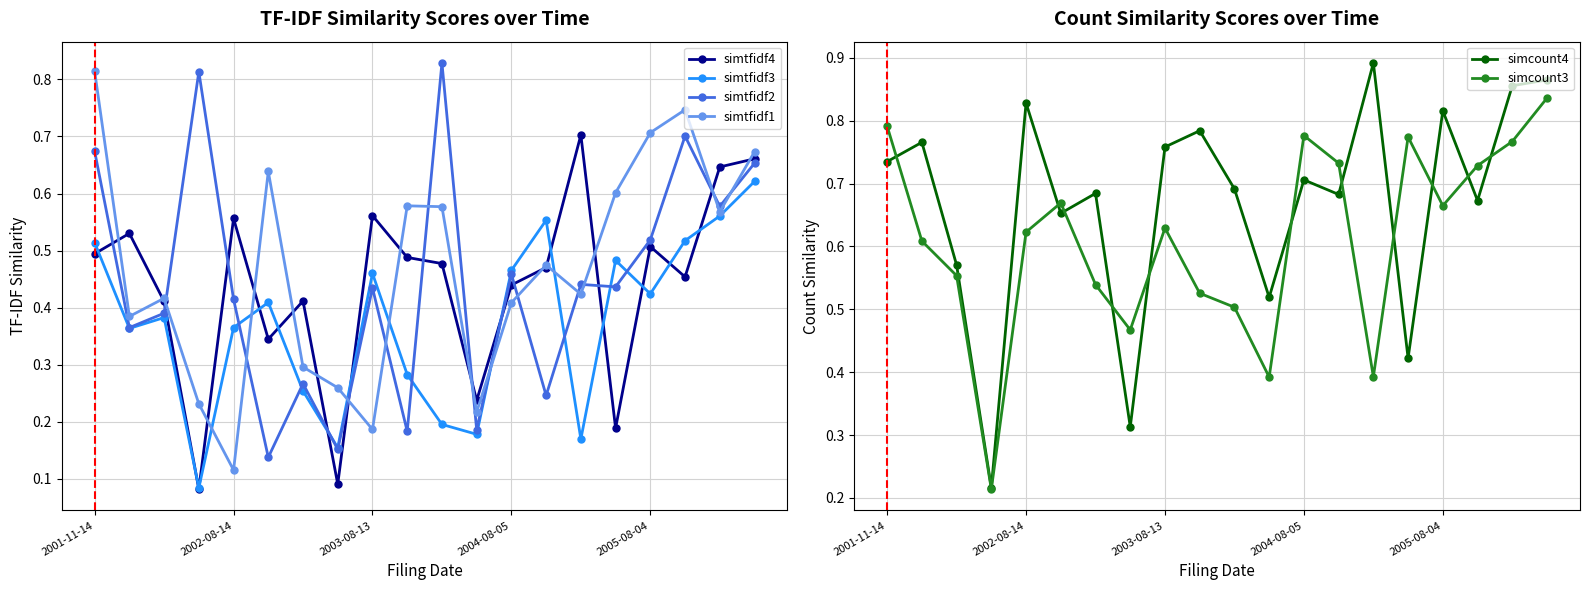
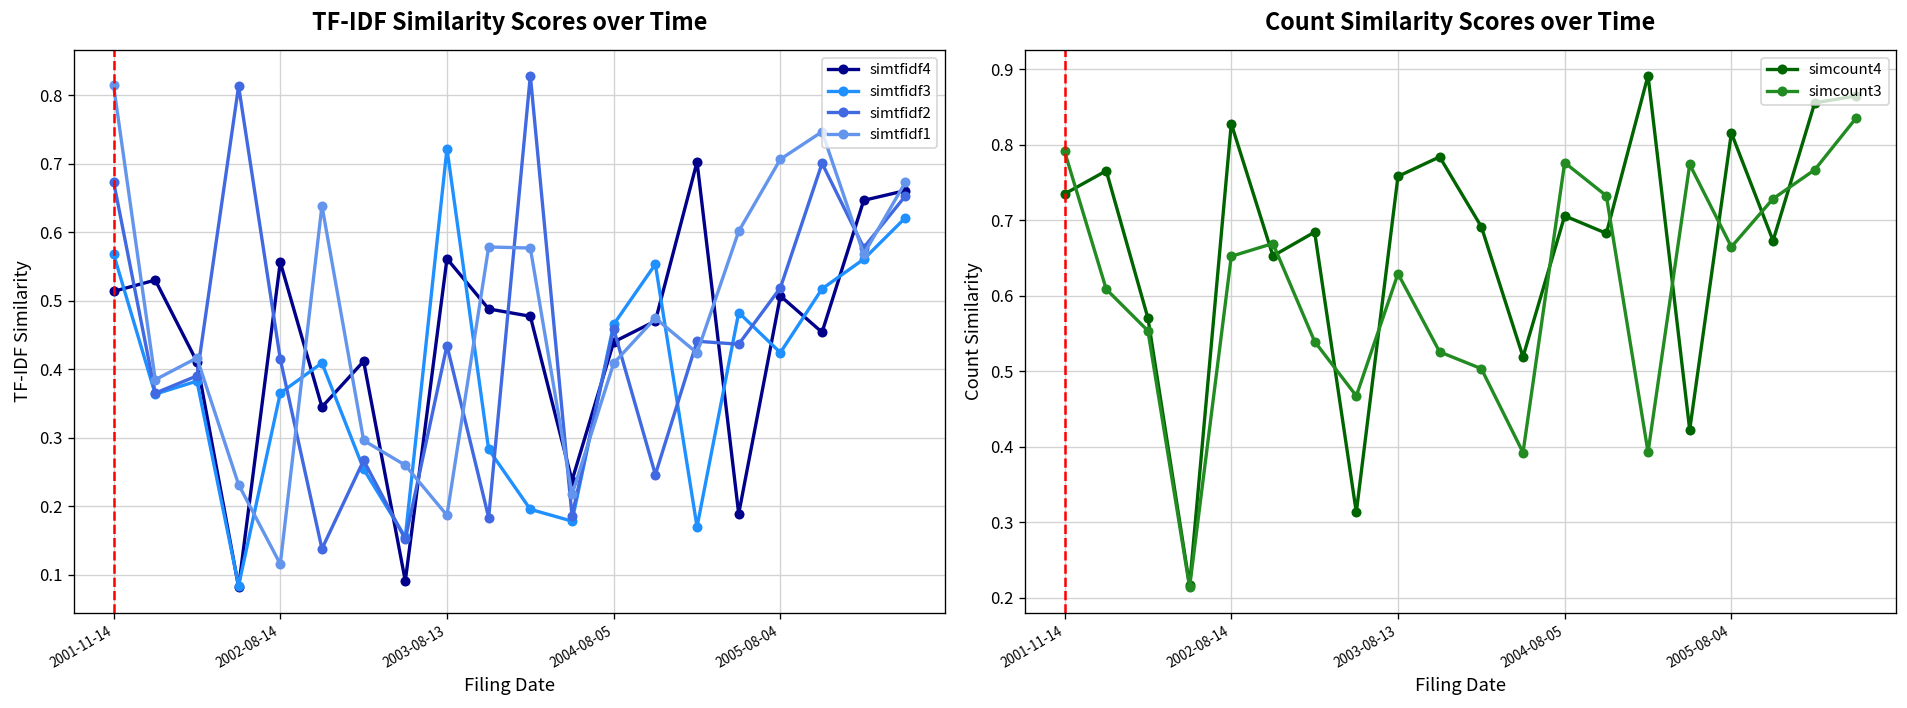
  {
    "TF-IDF Similarity Scores over Time": {
      "simtfidf4": {
-       "2001-11-14": 0.49,
+       "2001-11-14": 0.51,
        "2002-08-14": 0.56,
        "2003-08-13": 0.56,
        "2004-08-05": 0.44,
        "2005-08-04": 0.51
      },
      "simtfidf3": {
-       "2001-11-14": 0.51,
+       "2001-11-14": 0.57,
        "2002-08-14": 0.37,
-       "2003-08-13": 0.46,
+       "2003-08-13": 0.72,
        "2004-08-05": 0.47,
        "2005-08-04": 0.42
      }
    },
    "Count Similarity Scores over Time": {
      "simcount4": {
        "2001-11-14": 0.73,
        "2002-08-14": 0.83,
        "2003-08-13": 0.76,
        "2004-08-05": 0.71,
        "2005-08-04": 0.82
      },
      "simcount3": {
        "2001-11-14": 0.79,
-       "2002-08-14": 0.62,
+       "2002-08-14": 0.65,
        "2003-08-13": 0.63,
        "2004-08-05": 0.78,
        "2005-08-04": 0.66
      }
    }
  }
